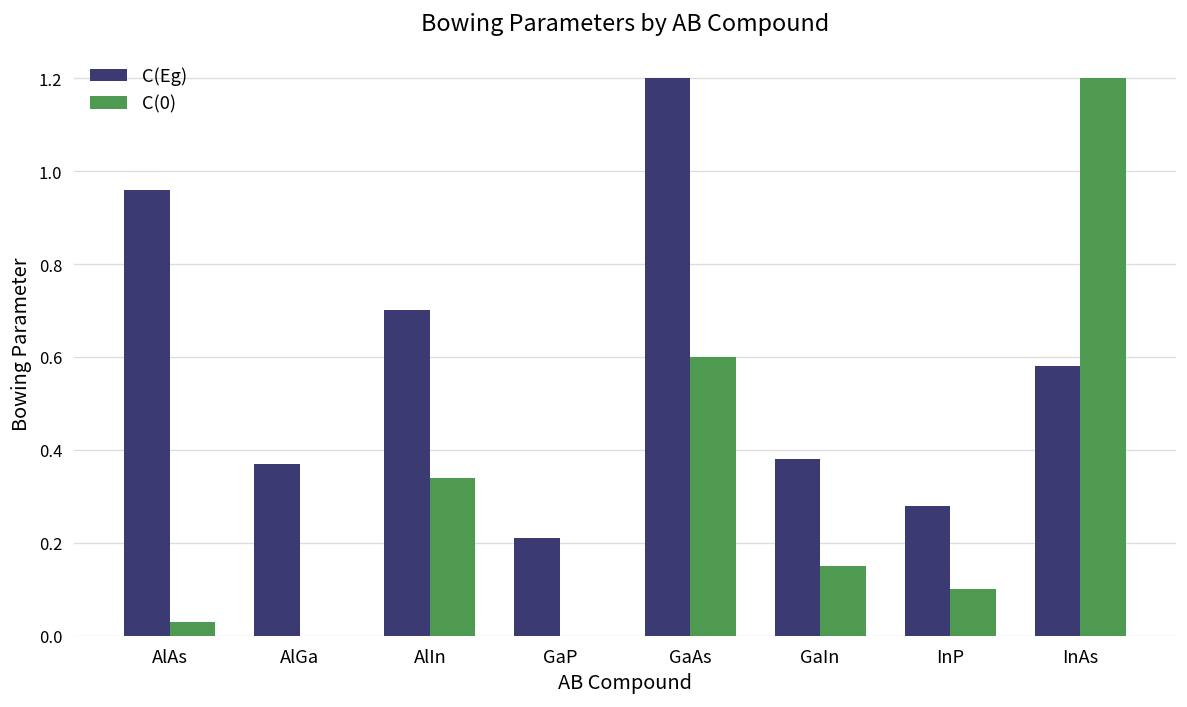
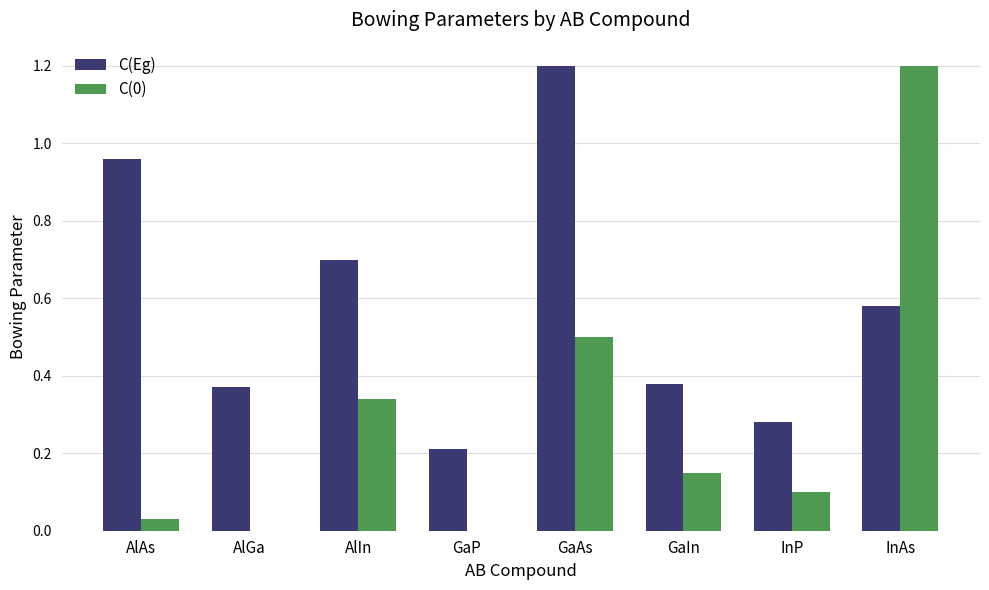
  {
    "C(Eg)": {
      "AlAs": 0.96,
      "AlGa": 0.37,
      "AlIn": 0.7,
      "GaP": 0.21,
      "GaAs": 1.2,
      "GaIn": 0.38,
      "InP": 0.28,
      "InAs": 0.58
    },
    "C(0)": {
      "AlAs": 0.03,
      "AlGa": 0.0,
      "AlIn": 0.34,
      "GaP": 0.0,
-     "GaAs": 0.6,
+     "GaAs": 0.5,
      "GaIn": 0.15,
      "InP": 0.1,
      "InAs": 1.2
    }
  }
